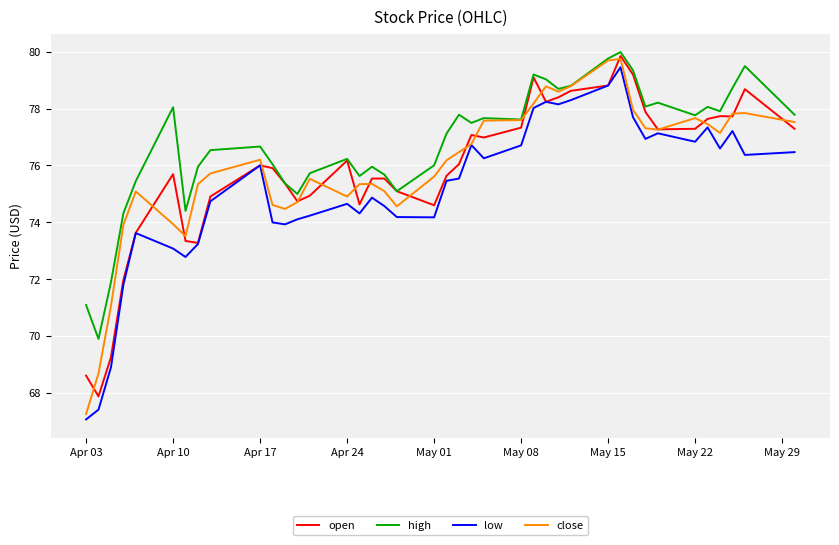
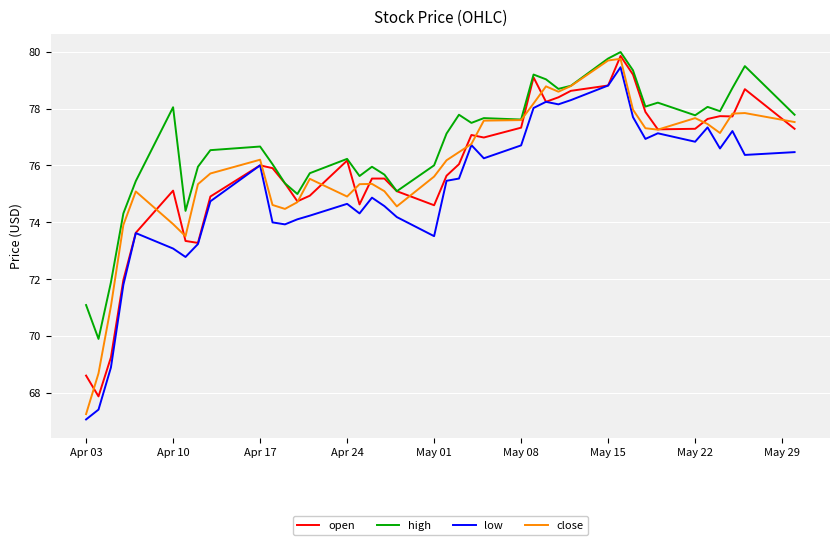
  {
    "open": {
      "Apr 03": 68.6,
-     "Apr 10": 75.7,
+     "Apr 10": 75.1,
      "May 01": 74.6,
      "May 08": 77.3,
      "May 22": 77.3
    },
    "high": {
      "Apr 03": 71.1,
      "Apr 10": 78.1,
      "Apr 17": 76.7,
      "May 01": 76.0,
      "May 22": 77.8
    },
    "low": {
      "Apr 03": 67.1,
      "Apr 10": 73.1,
      "Apr 24": 74.6,
-     "May 01": 74.2,
+     "May 01": 73.5,
      "May 08": 76.7,
      "May 22": 76.8
    },
    "close": {
      "Apr 03": 67.2,
      "Apr 10": 73.9,
      "Apr 17": 76.2,
      "Apr 24": 74.9,
      "May 01": 75.6,
      "May 22": 77.7
    }
  }
